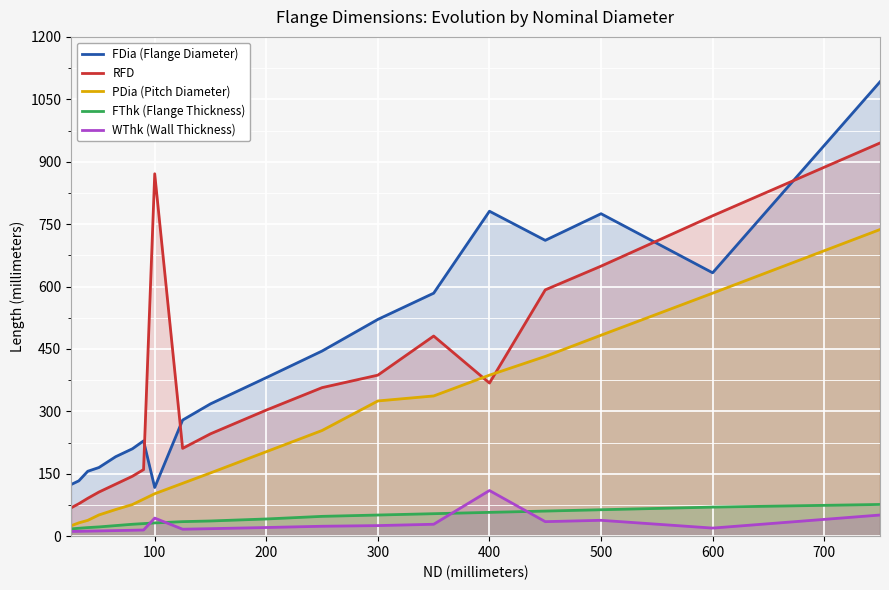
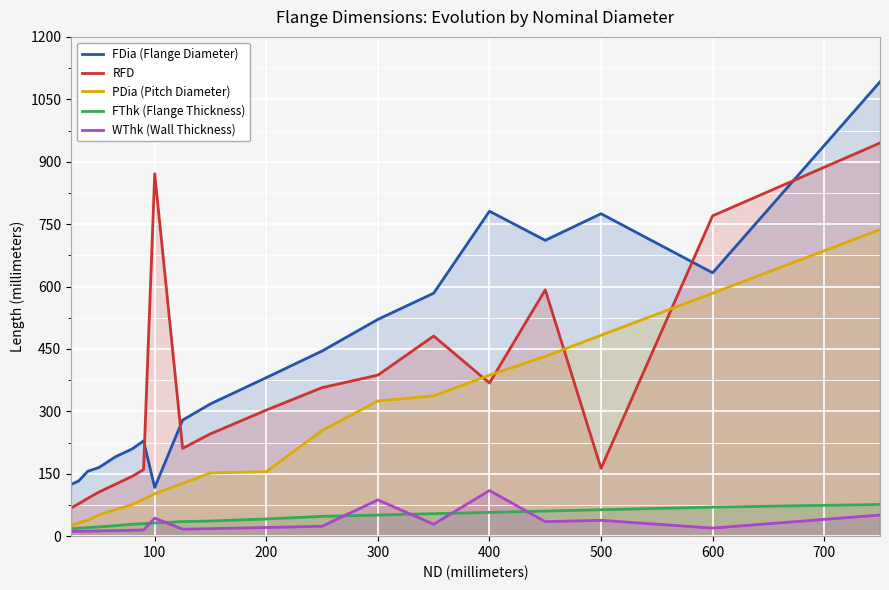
  {
    "FDia (Flange Diameter)": {
      "100": 120,
      "200": 380,
      "300": 520,
      "400": 780,
      "500": 780,
      "600": 630
    },
    "RFD": {
      "100": 870,
      "200": 300,
      "300": 390,
      "400": 370,
-     "500": 650,
+     "500": 160,
      "600": 770
    },
    "PDia (Pitch Diameter)": {
      "100": 100,
-     "200": 200,
+     "200": 160,
      "300": 330,
      "400": 390,
      "500": 480,
      "600": 580
    },
    "FThk (Flange Thickness)": {
      "100": 30,
      "200": 40,
      "300": 50,
      "400": 60,
      "500": 60,
      "600": 70
    },
    "WThk (Wall Thickness)": {
      "100": 40,
      "200": 20,
-     "300": 30,
+     "300": 90,
      "400": 110,
      "500": 40,
      "600": 20
    }
  }
